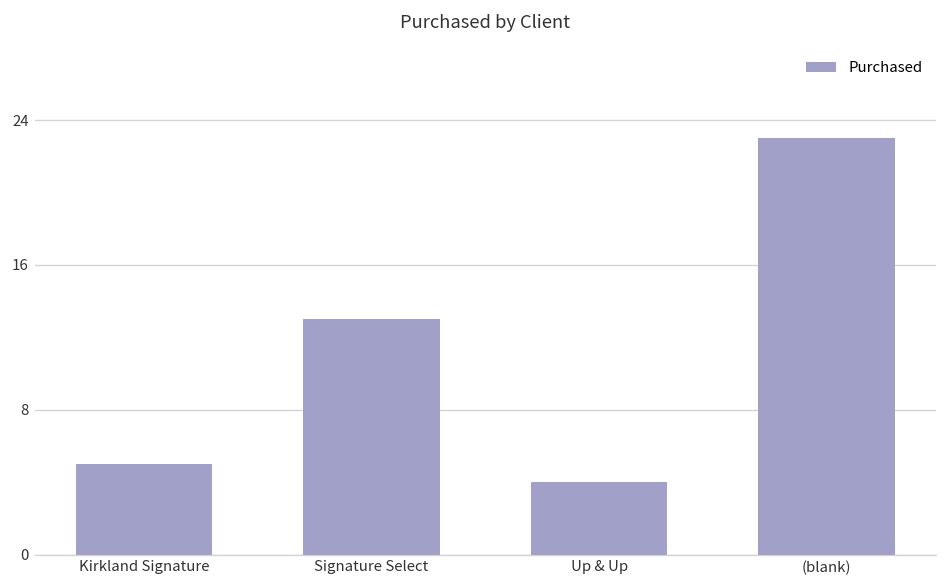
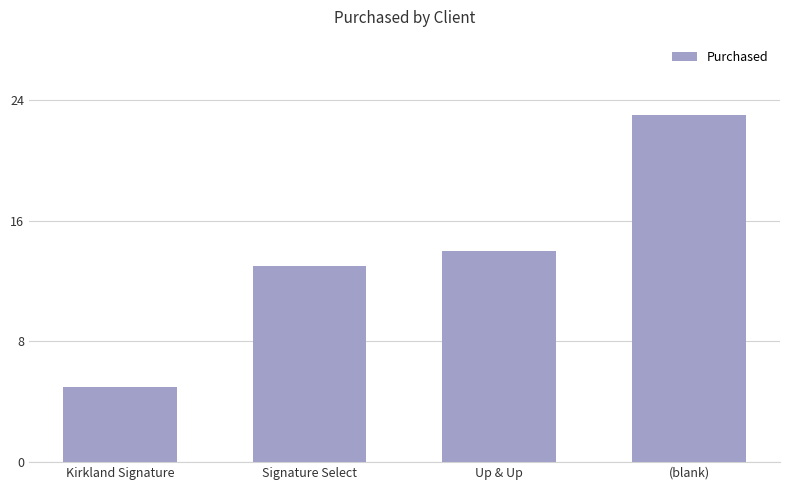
  {
    "Kirkland Signature": 5,
    "Signature Select": 13,
-   "Up & Up": 4,
+   "Up & Up": 14,
    "(blank)": 23
  }
